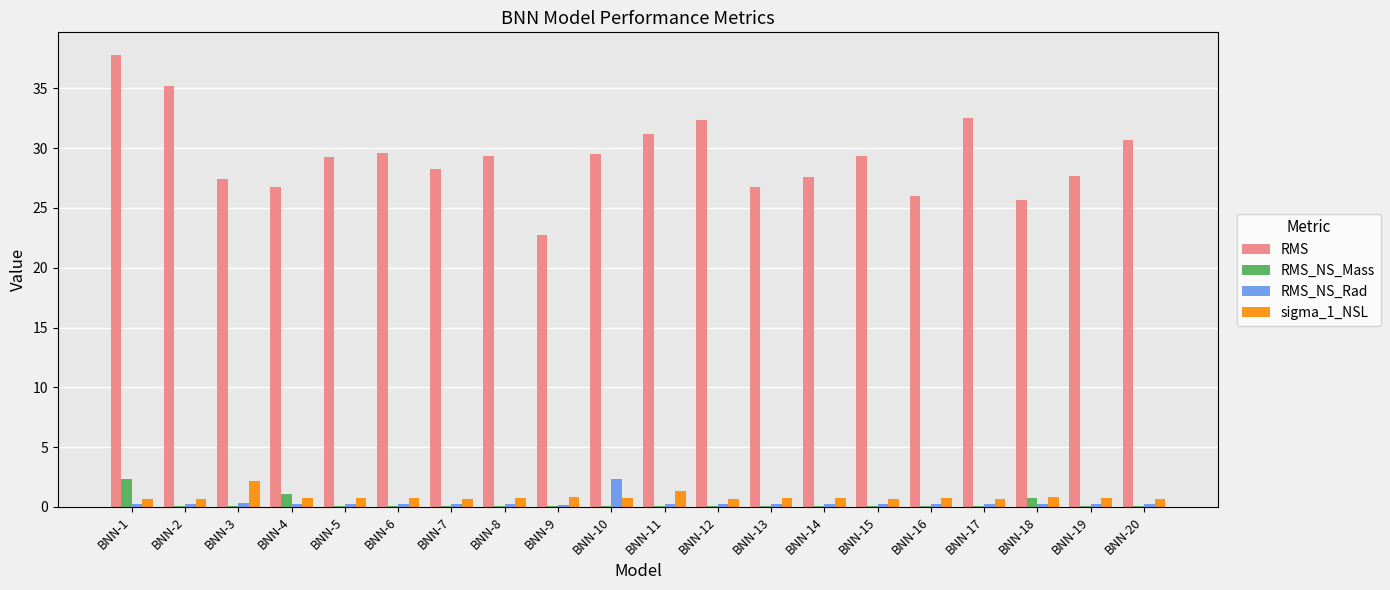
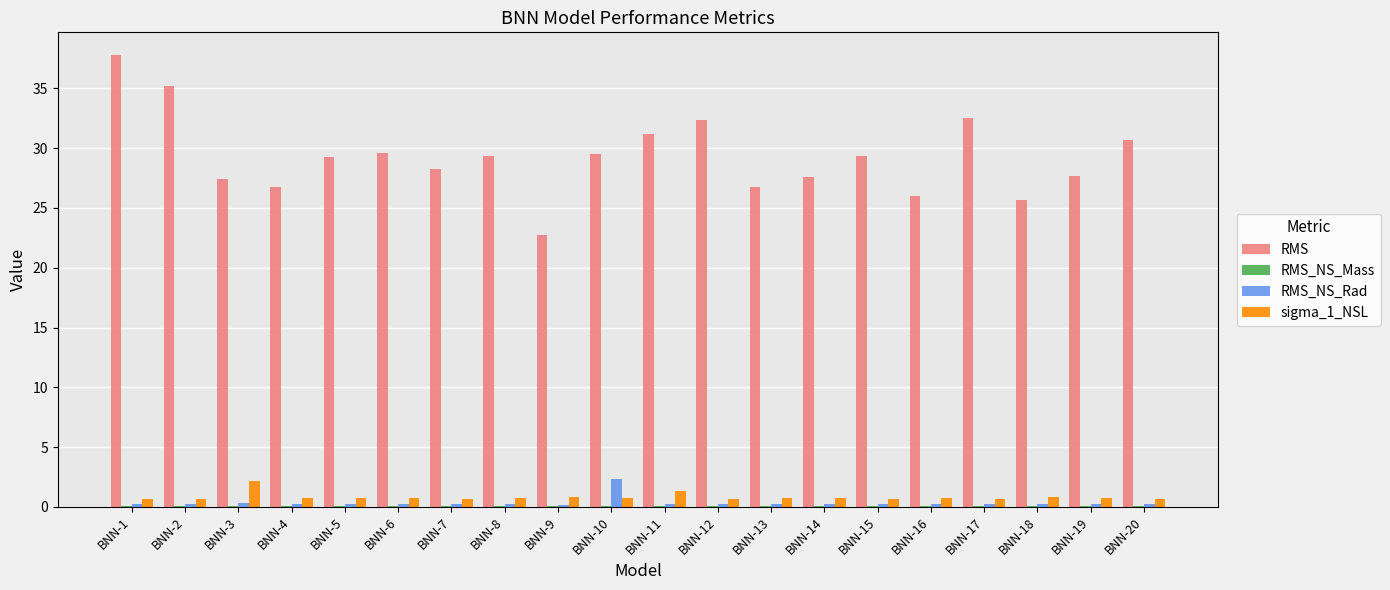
  {
    "RMS": {
      "BNN-1": 37.8,
      "BNN-2": 35.2,
      "BNN-3": 27.4,
      "BNN-4": 26.8,
      "BNN-5": 29.3,
      "BNN-6": 29.6,
      "BNN-7": 28.3,
      "BNN-8": 29.3,
      "BNN-9": 22.8,
      "BNN-10": 29.5,
      "BNN-11": 31.2,
      "BNN-12": 32.4,
      "BNN-13": 26.7,
      "BNN-14": 27.6,
      "BNN-15": 29.3,
      "BNN-16": 26.0,
      "BNN-17": 32.5,
      "BNN-18": 25.7,
      "BNN-19": 27.7,
      "BNN-20": 30.7
    },
    "RMS_NS_Mass": {
-     "BNN-1": 2.4,
-     "BNN-4": 1.0,
-     "BNN-18": 0.8
+     "BNN-1": 0.1,
+     "BNN-4": 0.1,
+     "BNN-18": 0.1
    },
    "RMS_NS_Rad": {
      "BNN-1": 0.3,
      "BNN-2": 0.2,
      "BNN-3": 0.3,
      "BNN-4": 0.2,
      "BNN-5": 0.2,
      "BNN-6": 0.3,
      "BNN-7": 0.2,
      "BNN-8": 0.3,
      "BNN-10": 2.4,
      "BNN-11": 0.2,
      "BNN-12": 0.3,
      "BNN-13": 0.2,
      "BNN-14": 0.2,
      "BNN-15": 0.3,
      "BNN-16": 0.2,
      "BNN-17": 0.3,
      "BNN-18": 0.2,
      "BNN-19": 0.2,
      "BNN-20": 0.3
    },
    "sigma_1_NSL": {
      "BNN-1": 0.6,
      "BNN-2": 0.7,
      "BNN-3": 2.2,
      "BNN-4": 0.8,
      "BNN-5": 0.8,
      "BNN-6": 0.7,
      "BNN-7": 0.7,
      "BNN-8": 0.8,
      "BNN-9": 0.8,
      "BNN-10": 0.7,
      "BNN-11": 1.4,
      "BNN-12": 0.7,
      "BNN-13": 0.7,
      "BNN-14": 0.7,
      "BNN-15": 0.7,
      "BNN-16": 0.7,
      "BNN-17": 0.7,
      "BNN-18": 0.8,
      "BNN-19": 0.8,
      "BNN-20": 0.7
    }
  }
